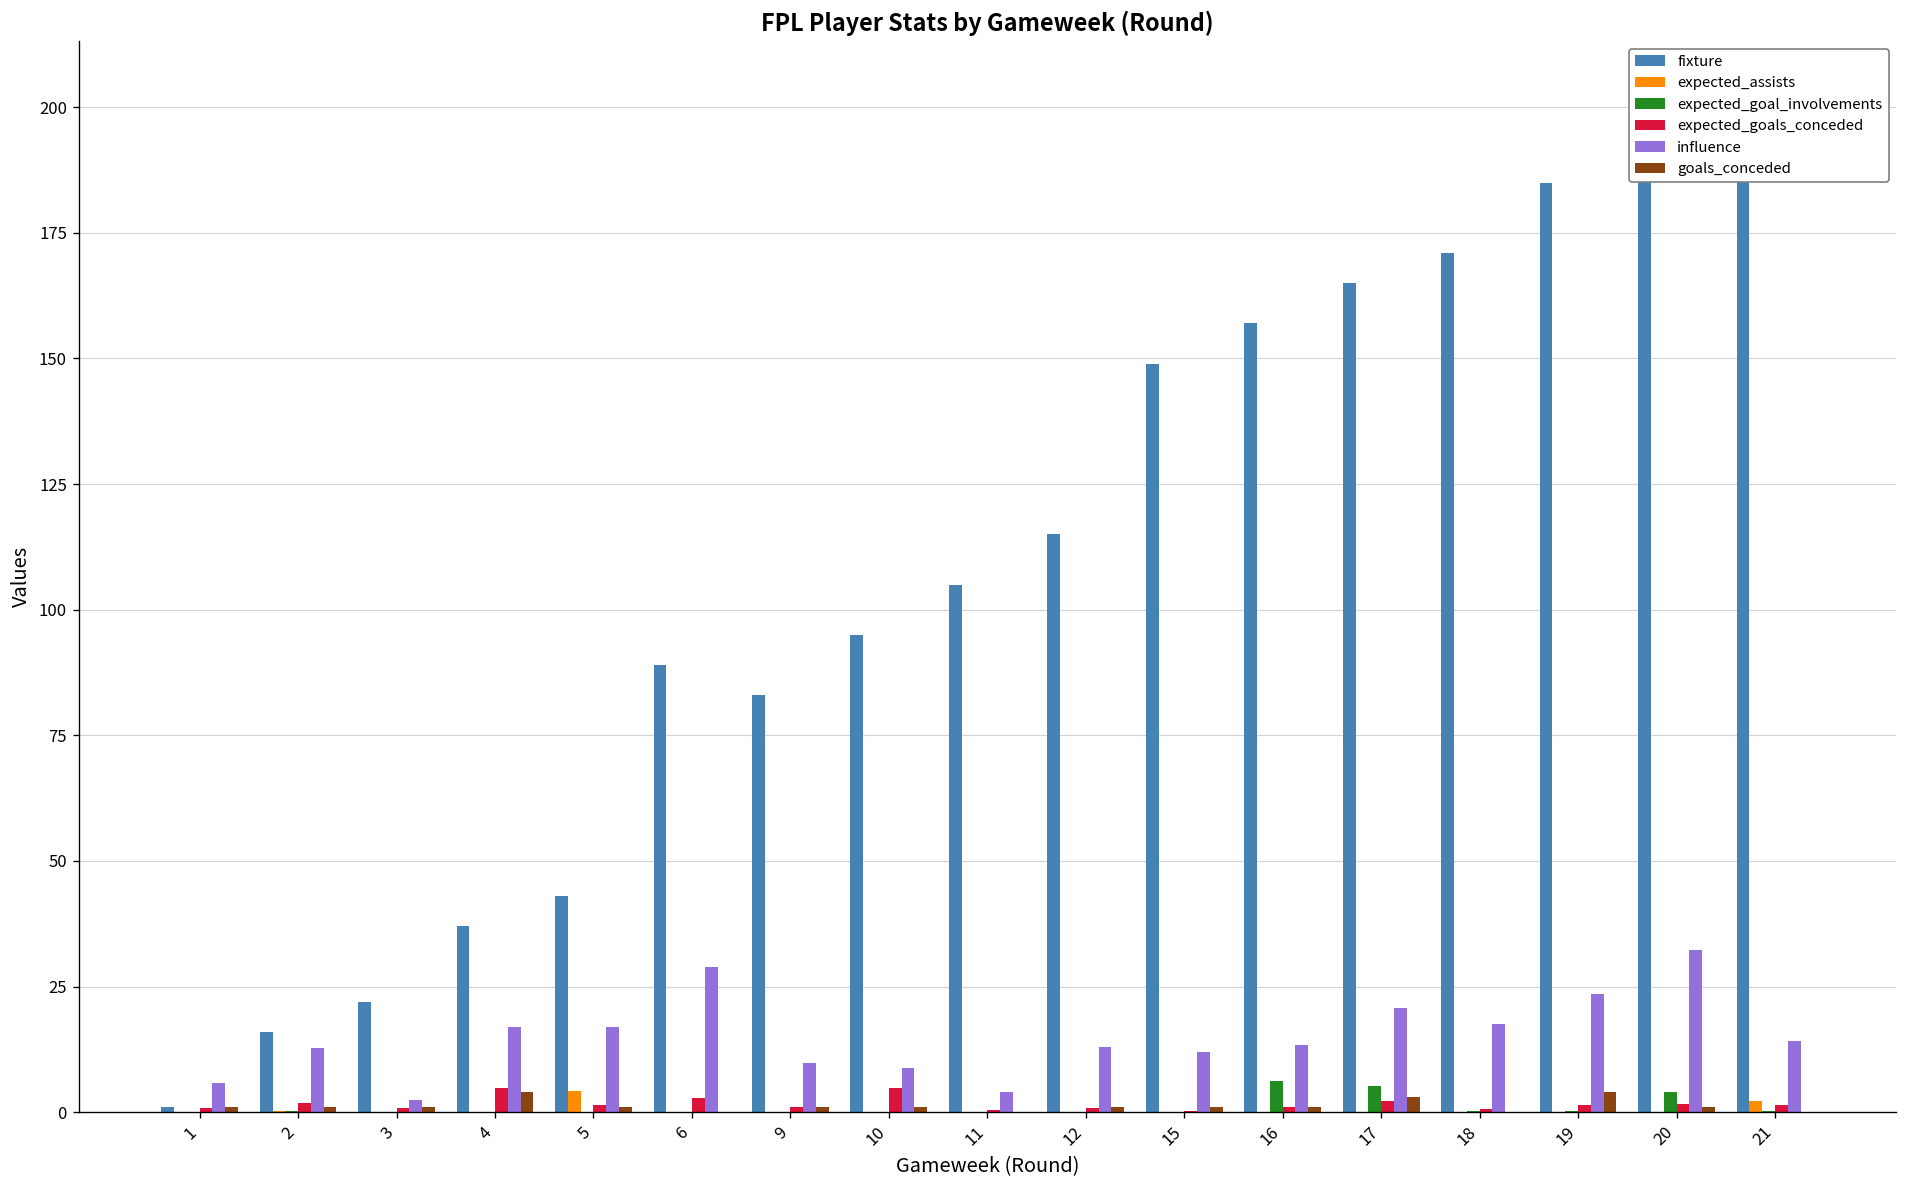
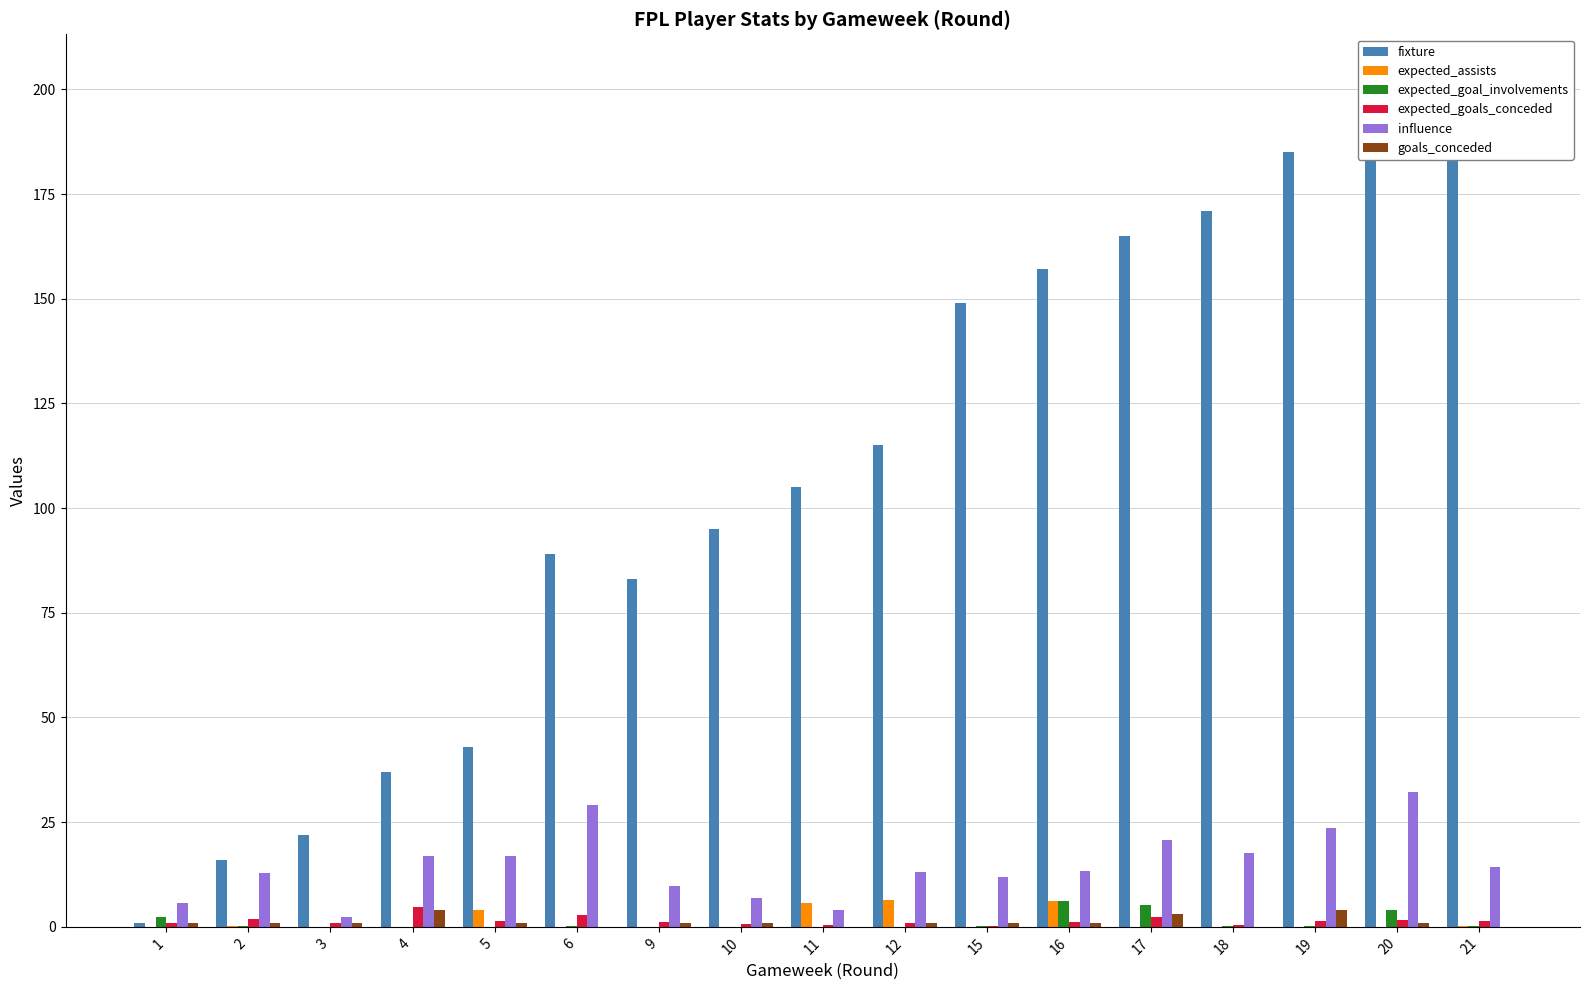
  {
    "fixture": {
      "1": 1,
      "2": 16,
      "3": 22,
      "4": 37,
      "5": 43,
      "6": 89,
      "9": 83,
      "10": 95,
      "11": 105,
      "12": 115,
      "15": 149,
      "16": 157,
      "17": 165,
      "18": 171,
      "19": 185
    },
    "expected_assists": {
      "5": 4,
-     "11": 0,
-     "12": 0,
-     "16": 0,
-     "21": 2
+     "11": 6,
+     "12": 6,
+     "16": 6,
+     "21": 0
    },
    "expected_goal_involvements": {
-     "1": 0,
+     "1": 2,
      "16": 6,
      "17": 5,
      "20": 4
    },
    "expected_goals_conceded": {
      "1": 1,
      "2": 2,
      "3": 1,
      "4": 5,
      "5": 1,
      "6": 3,
      "9": 1,
-     "10": 5,
+     "10": 1,
      "12": 1,
      "16": 1,
      "17": 2,
      "19": 1,
      "20": 2,
      "21": 1
    },
    "influence": {
      "1": 6,
      "2": 13,
      "3": 2,
      "4": 17,
      "5": 17,
      "6": 29,
      "9": 10,
-     "10": 9,
+     "10": 7,
      "11": 4,
      "12": 13,
      "15": 12,
      "16": 13,
      "17": 21,
      "18": 18,
      "19": 24,
      "20": 32,
      "21": 14
    },
    "goals_conceded": {
      "1": 1,
      "2": 1,
      "3": 1,
      "4": 4,
      "5": 1,
      "6": 0,
      "9": 1,
      "10": 1,
      "11": 0,
      "12": 1,
      "15": 1,
      "16": 1,
      "17": 3,
      "18": 0,
      "19": 4,
      "20": 1,
      "21": 0
    }
  }
